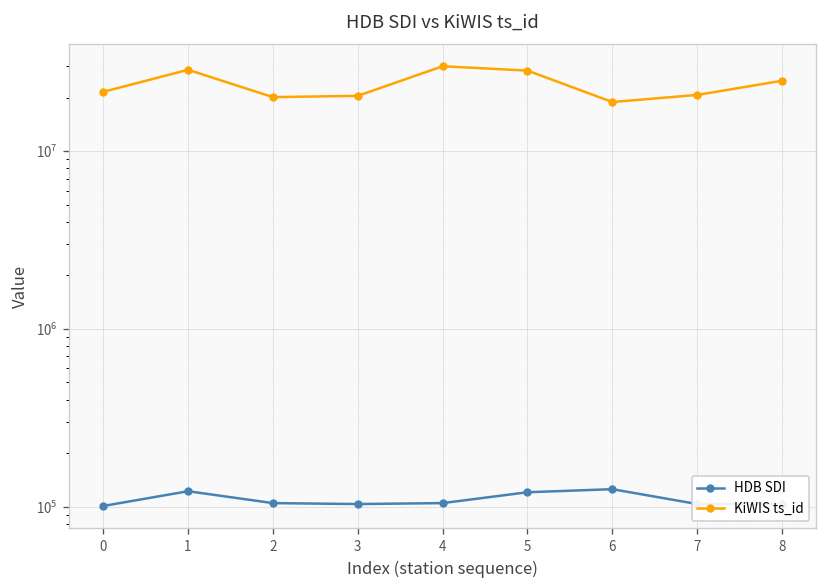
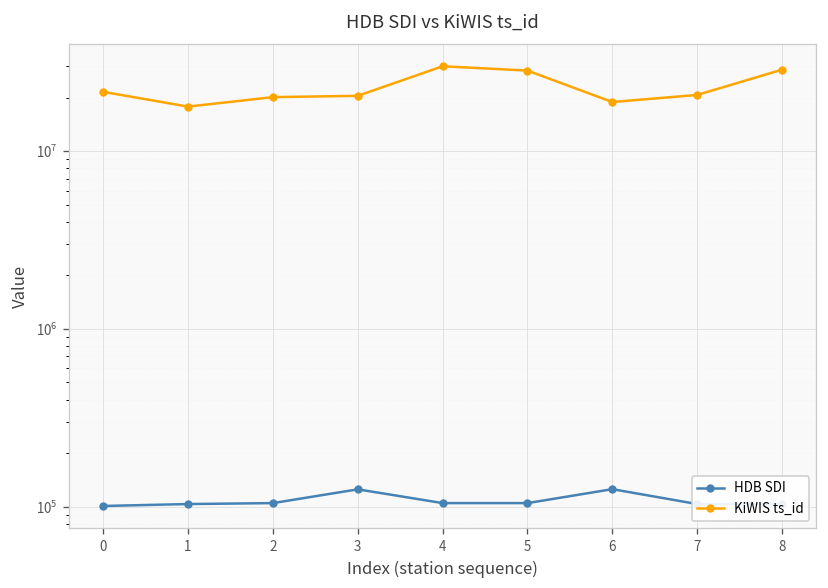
  {
    "HDB SDI": {
      "0": 100000,
-     "1": 120000,
+     "1": 100000,
      "2": 100000,
-     "3": 100000,
+     "3": 130000,
      "4": 100000,
-     "5": 120000,
+     "5": 100000,
      "6": 130000
    },
    "KiWIS ts_id": {
      "0": 22000000,
-     "1": 29000000,
+     "1": 18000000,
      "2": 20000000,
      "3": 20000000,
      "4": 30000000,
      "5": 28000000,
      "6": 19000000,
      "7": 21000000,
-     "8": 25000000
+     "8": 29000000
    }
  }
